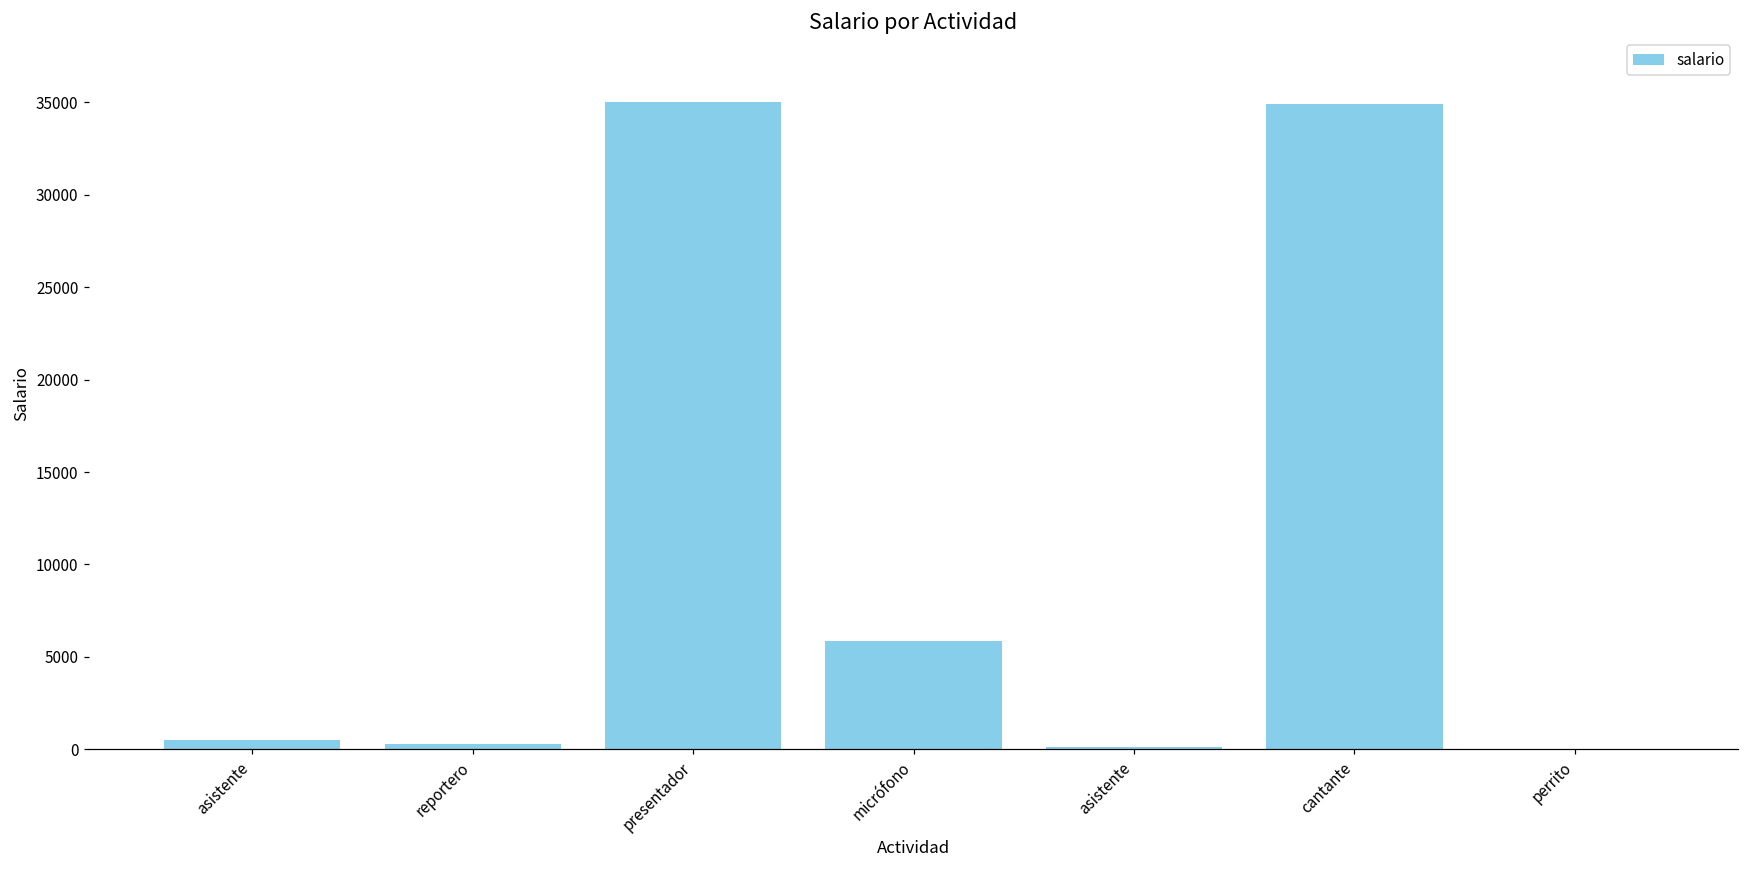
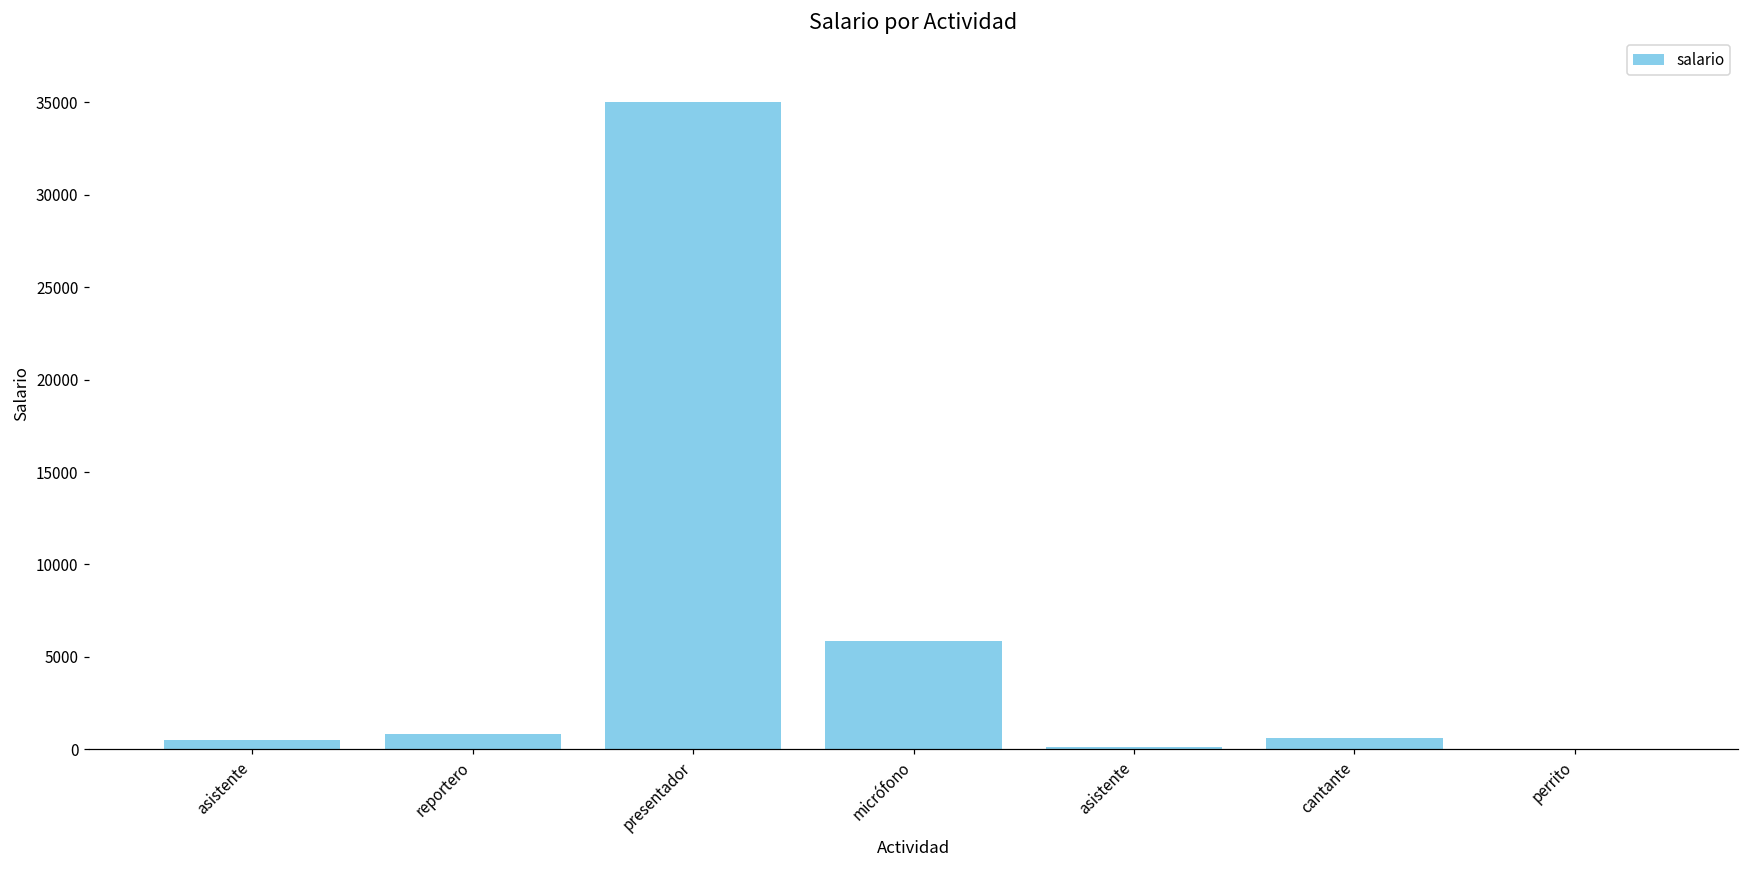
  {
-   "reportero": 300,
+   "reportero": 800,
    "presentador": 35000,
    "micrófono": 5800,
-   "cantante": 34900,
+   "cantante": 600,
    "perrito": 0
  }
